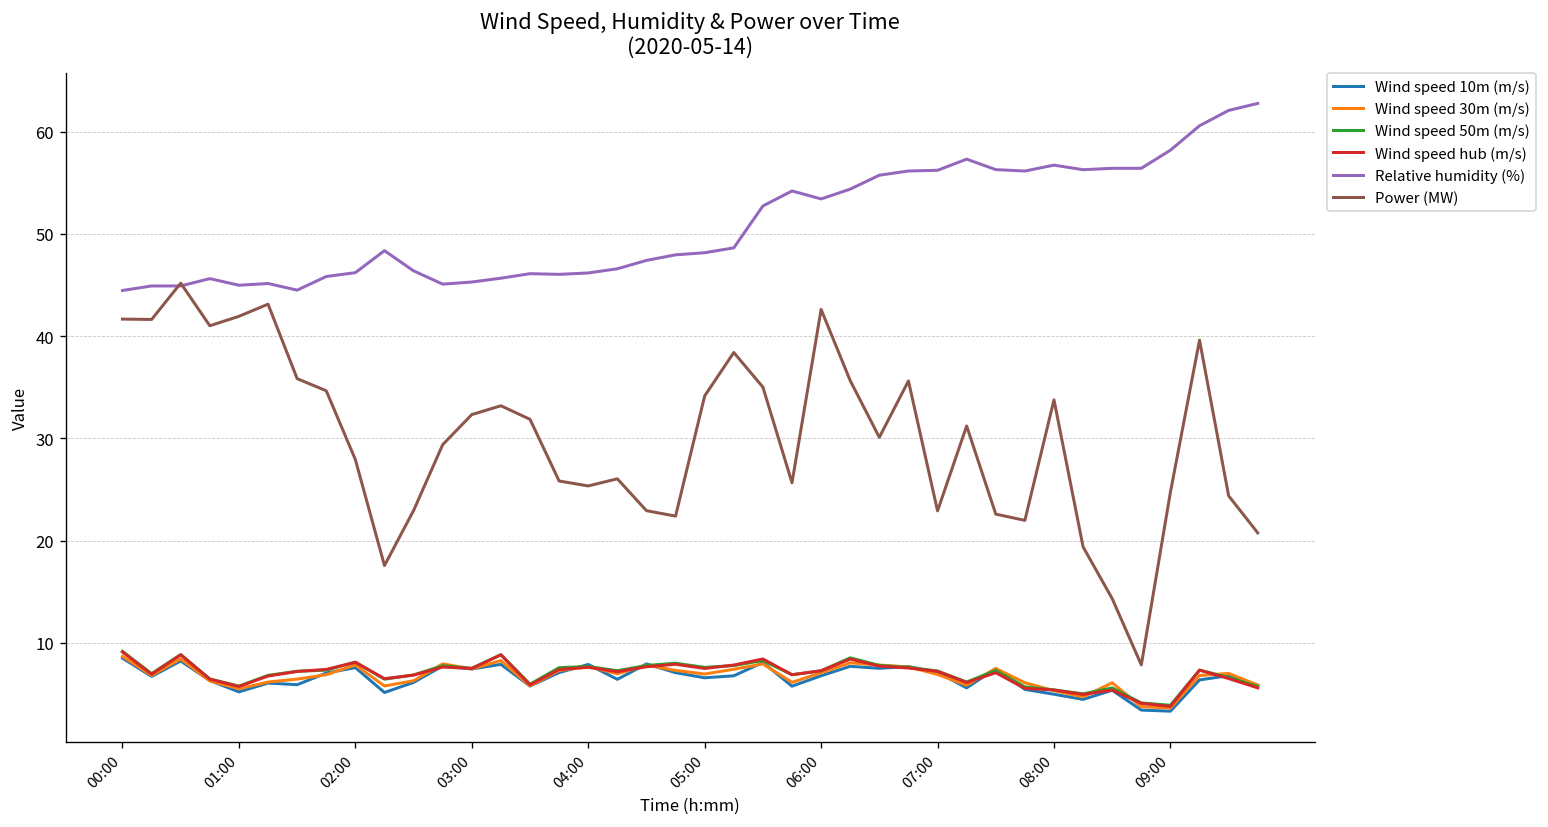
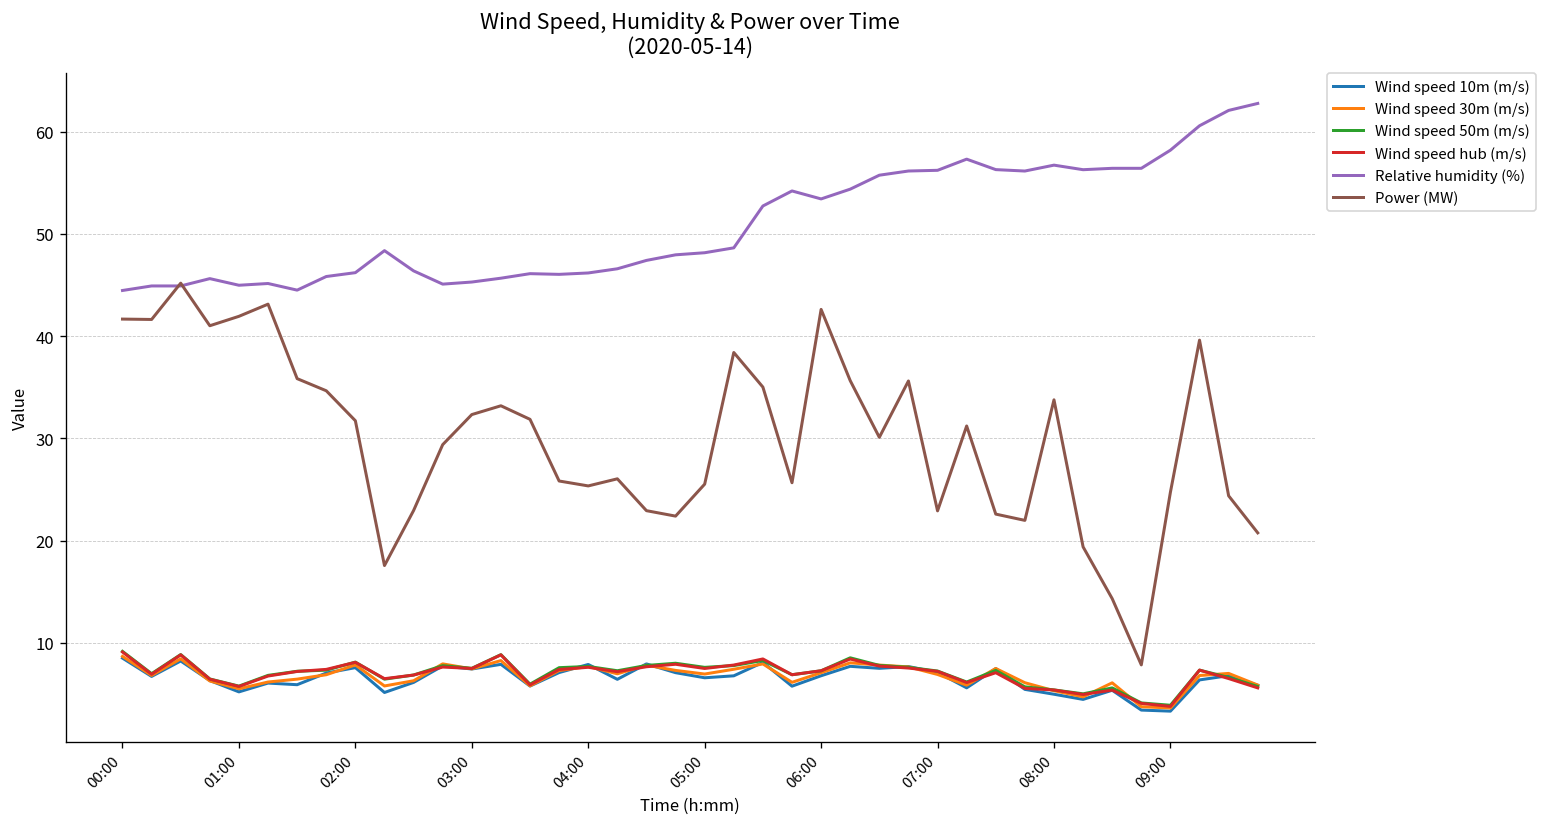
  {
    "Wind speed 10m (m/s)": {
      "01:00": 5,
      "05:00": 7,
      "06:00": 7,
      "08:00": 5,
      "09:00": 3
    },
    "Wind speed 30m (m/s)": {
      "05:00": 7
    },
    "Relative humidity (%)": {
      "00:00": 44,
      "01:00": 45,
      "02:00": 46,
      "03:00": 45,
      "04:00": 46,
      "05:00": 48,
      "06:00": 53,
      "07:00": 56,
      "08:00": 57,
      "09:00": 58
    },
    "Power (MW)": {
      "00:00": 42,
      "01:00": 42,
-     "02:00": 28,
+     "02:00": 32,
      "03:00": 32,
      "04:00": 25,
-     "05:00": 34,
+     "05:00": 26,
      "06:00": 43,
      "07:00": 23,
      "08:00": 34,
      "09:00": 25
    }
  }
